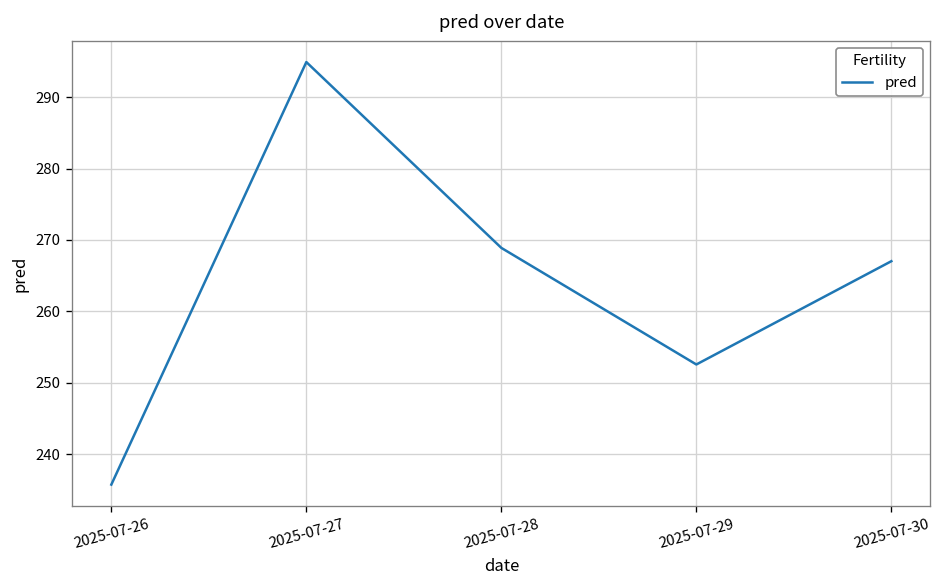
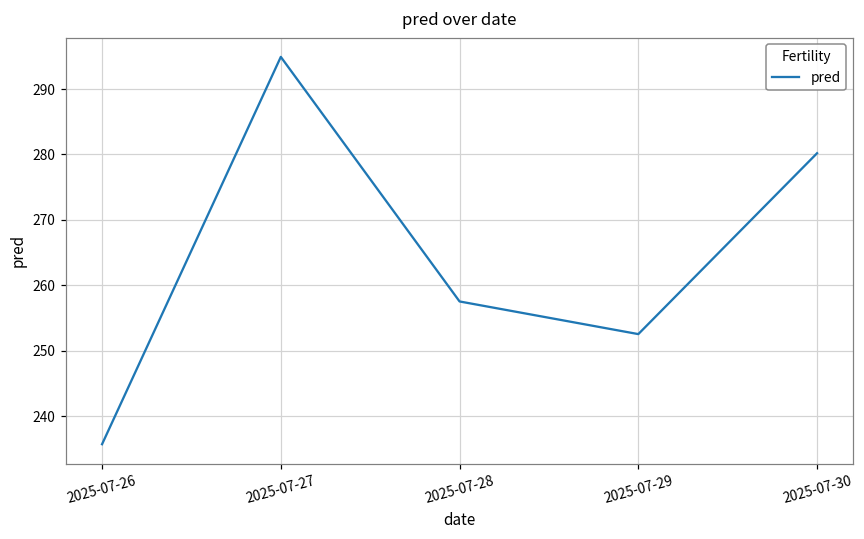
  {
    "2025-07-26": 236,
    "2025-07-27": 295,
-   "2025-07-28": 269,
+   "2025-07-28": 258,
    "2025-07-29": 253,
-   "2025-07-30": 267
+   "2025-07-30": 280
  }
